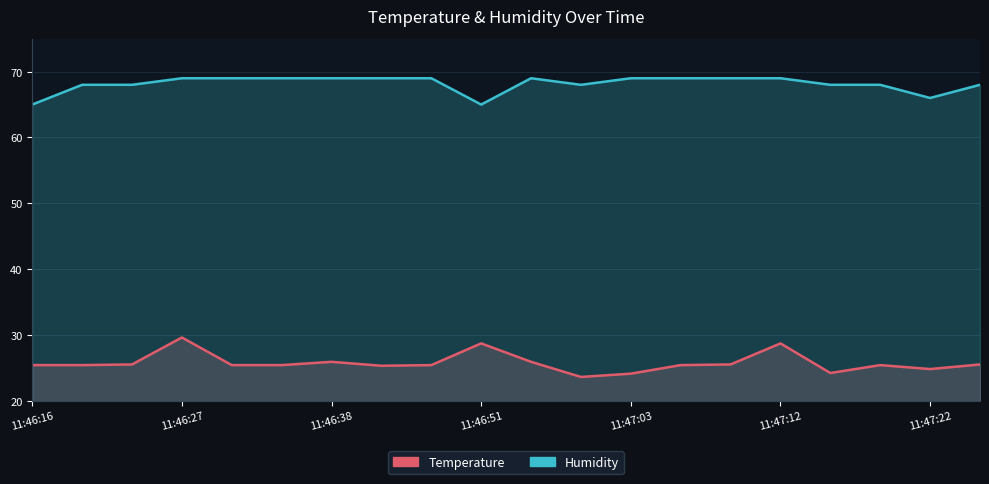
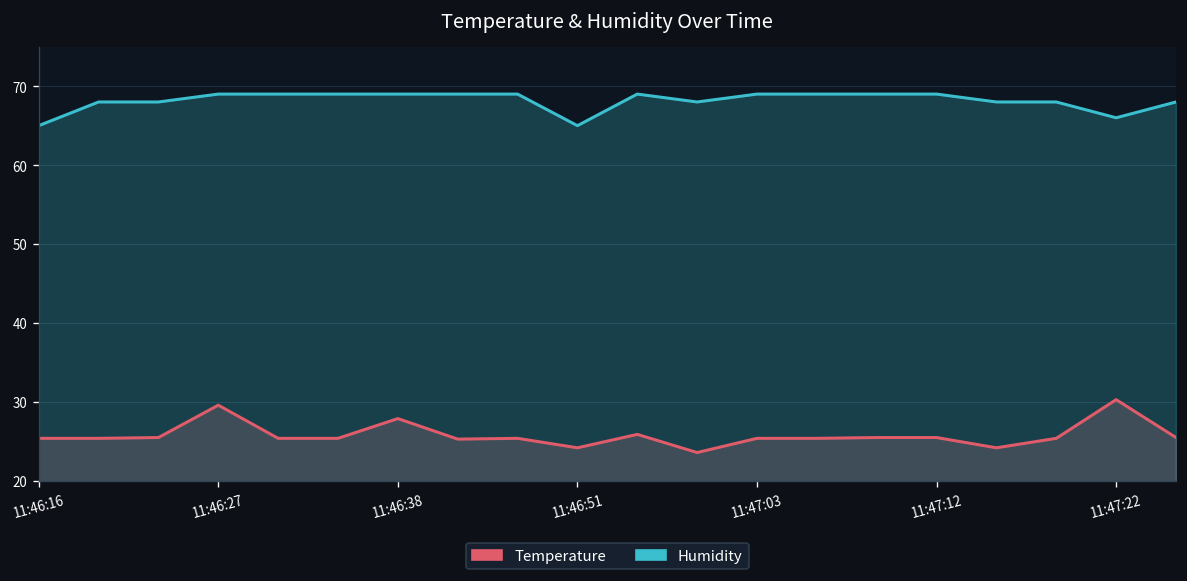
  {
    "Temperature": {
      "11:46:16": 25,
      "11:46:27": 30,
-     "11:46:38": 26,
-     "11:46:51": 29,
-     "11:47:03": 24,
-     "11:47:12": 29,
-     "11:47:22": 25
+     "11:46:38": 28,
+     "11:46:51": 24,
+     "11:47:03": 25,
+     "11:47:12": 26,
+     "11:47:22": 30
    },
    "Humidity": {
      "11:46:16": 65,
      "11:46:27": 69,
      "11:46:38": 69,
      "11:46:51": 65,
      "11:47:03": 69,
      "11:47:12": 69,
      "11:47:22": 66
    }
  }
